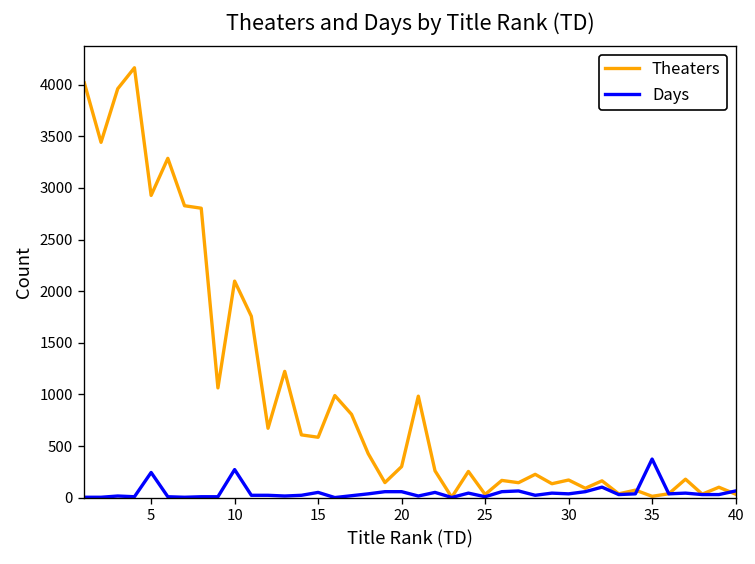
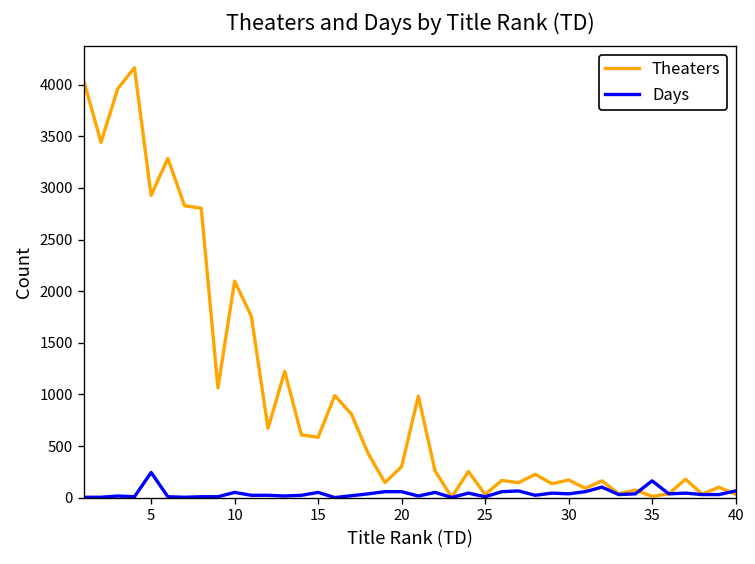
  {
    "Theaters": {
      "5": 2900,
      "10": 2100,
      "15": 600,
      "20": 300,
      "30": 200,
      "35": 0,
      "40": 0
    },
    "Days": {
      "5": 200,
-     "10": 300,
+     "10": 100,
      "15": 100,
      "20": 100,
      "30": 0,
-     "35": 400,
+     "35": 200,
      "40": 100
    }
  }
